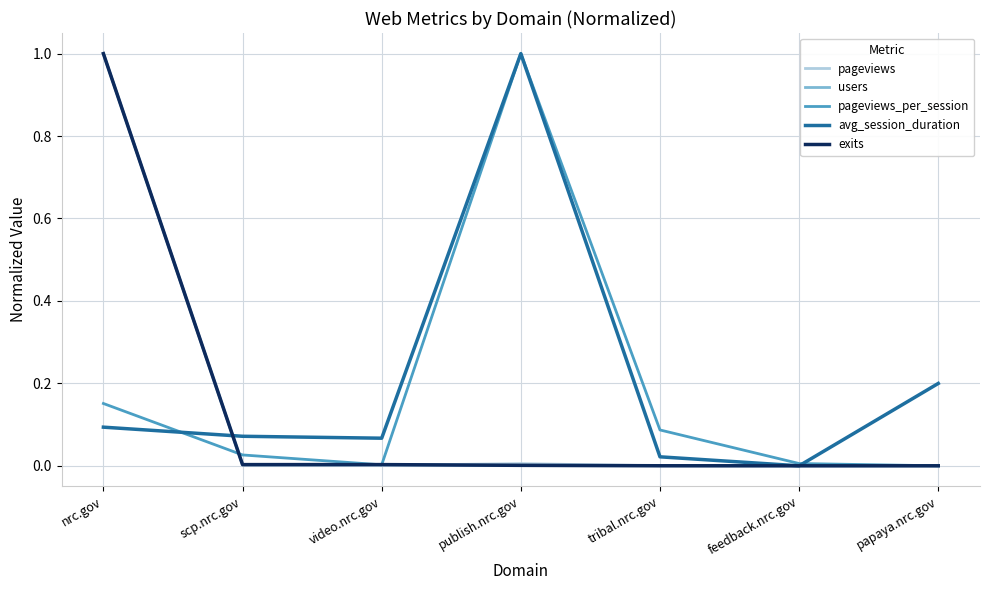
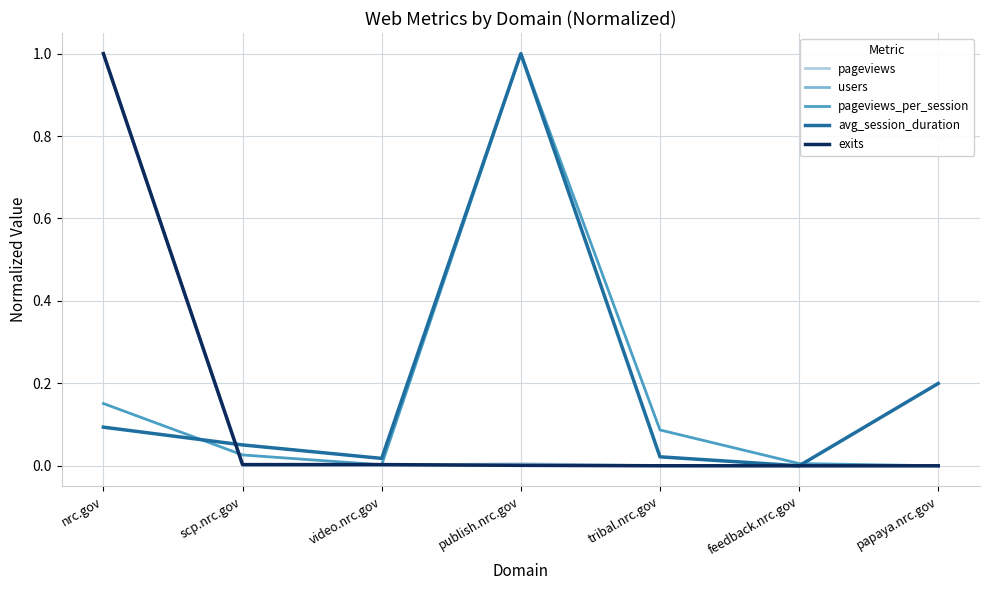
  {
    "avg_session_duration": {
      "nrc.gov": 0.09,
-     "scp.nrc.gov": 0.07,
-     "video.nrc.gov": 0.07,
+     "scp.nrc.gov": 0.05,
+     "video.nrc.gov": 0.02,
      "tribal.nrc.gov": 0.02,
      "papaya.nrc.gov": 0.20
    }
  }
